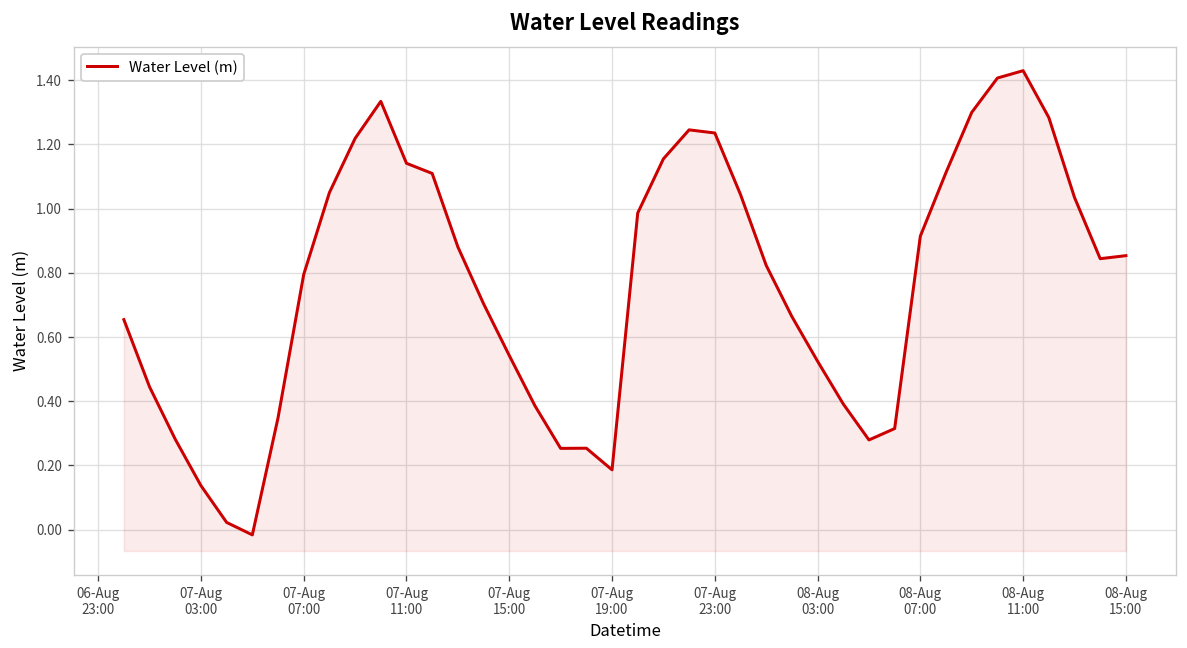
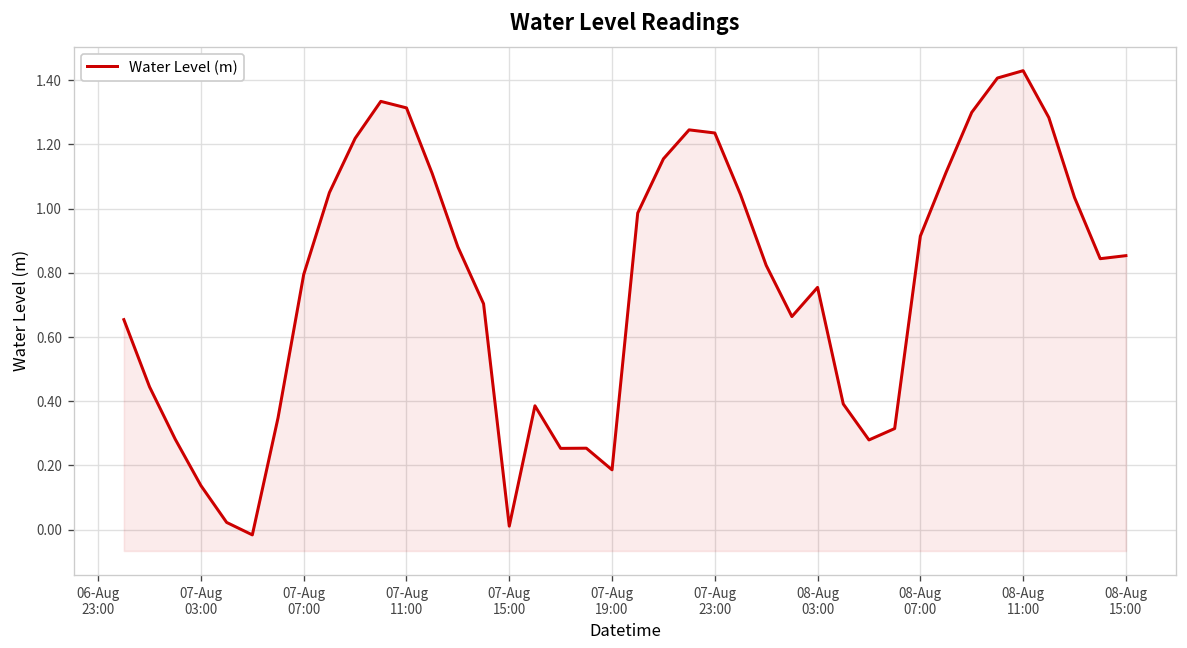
  {
    "07-Aug 03:00": 0.14,
    "07-Aug 07:00": 0.79,
-   "07-Aug 11:00": 1.14,
-   "07-Aug 15:00": 0.54,
+   "07-Aug 11:00": 1.31,
+   "07-Aug 15:00": 0.01,
    "07-Aug 19:00": 0.19,
    "07-Aug 23:00": 1.24,
-   "08-Aug 03:00": 0.52,
+   "08-Aug 03:00": 0.75,
    "08-Aug 07:00": 0.91,
    "08-Aug 11:00": 1.43,
    "08-Aug 15:00": 0.85
  }
